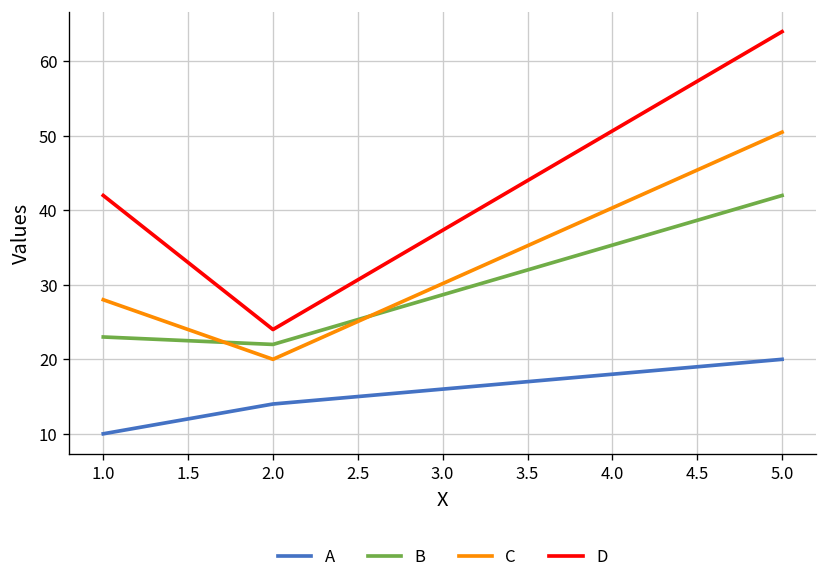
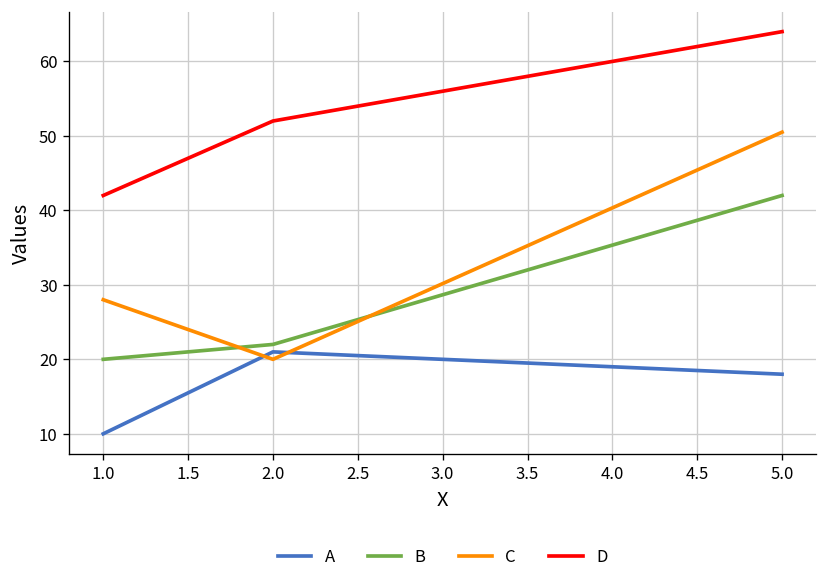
  {
    "A": {
      "1.0": 10,
-     "2.0": 14,
-     "5.0": 20
+     "2.0": 21,
+     "5.0": 18
    },
    "B": {
-     "1.0": 23,
+     "1.0": 20,
      "2.0": 22,
      "5.0": 42
    },
    "C": {
      "1.0": 28,
      "2.0": 20,
      "5.0": 51
    },
    "D": {
      "1.0": 42,
-     "2.0": 24,
+     "2.0": 52,
      "5.0": 64
    }
  }
